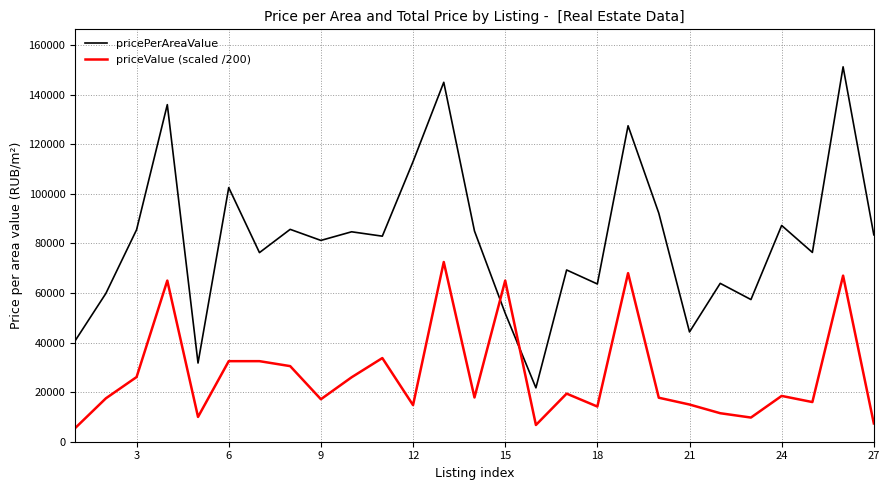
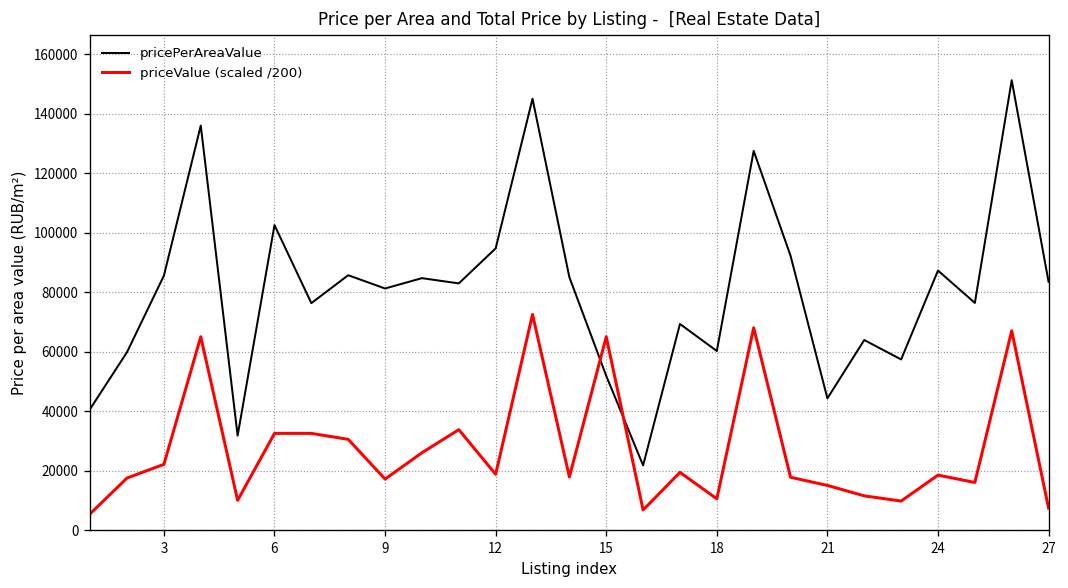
  {
    "pricePerAreaValue": {
      "3": 86000,
      "6": 103000,
      "9": 81000,
-     "12": 113000,
+     "12": 95000,
      "15": 52000,
-     "18": 64000,
+     "18": 60000,
      "21": 44000,
      "24": 87000,
      "27": 83000
    },
    "priceValue (scaled /200)": {
-     "3": 26000,
+     "3": 22000,
      "6": 33000,
      "9": 17000,
-     "12": 15000,
+     "12": 19000,
      "15": 65000,
-     "18": 14000,
+     "18": 11000,
      "21": 15000,
      "24": 18000,
      "27": 7000
    }
  }
